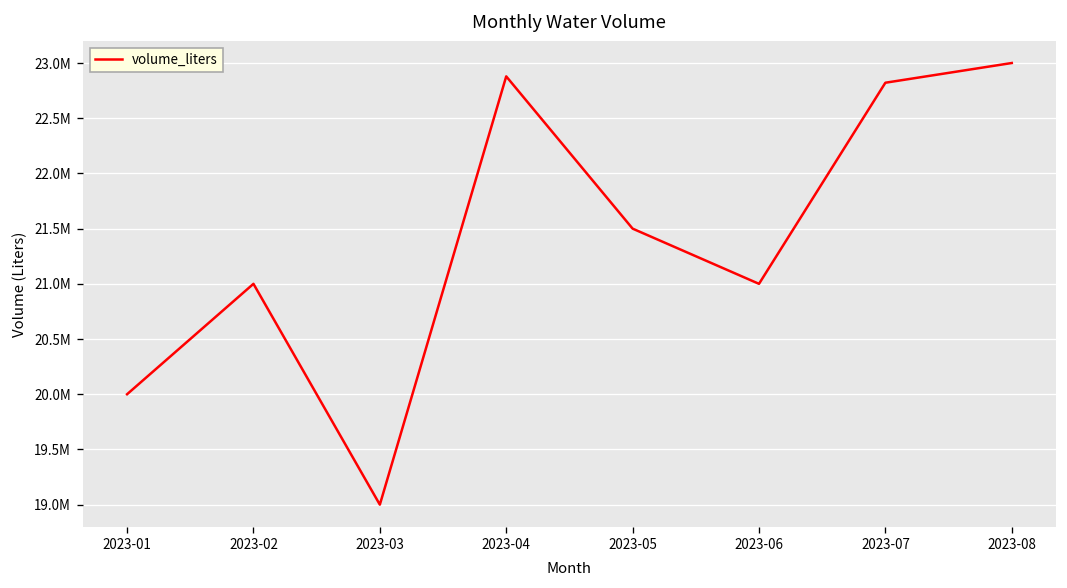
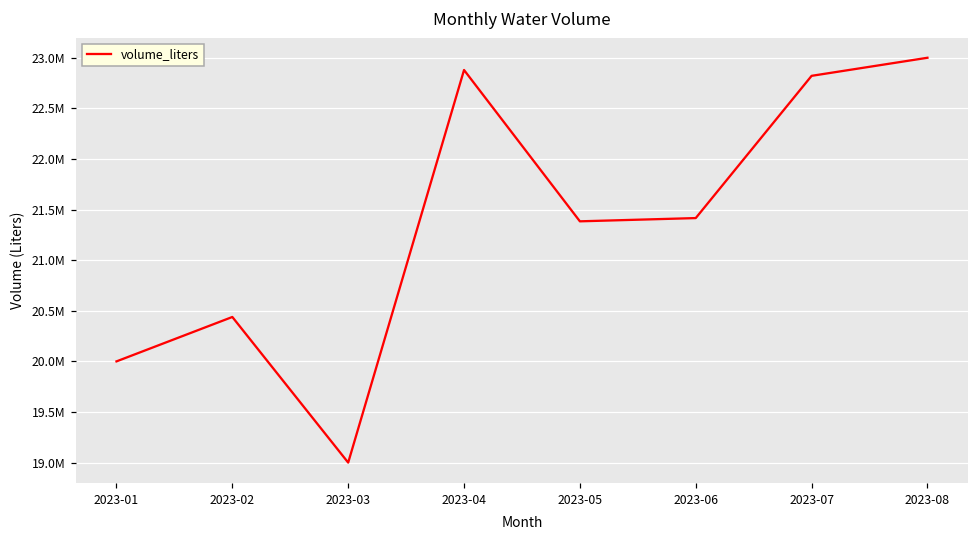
  {
    "2023-01": 20000000,
-   "2023-02": 21000000,
+   "2023-02": 20400000,
    "2023-03": 19000000,
    "2023-04": 22900000,
-   "2023-05": 21500000,
-   "2023-06": 21000000,
+   "2023-05": 21400000,
+   "2023-06": 21400000,
    "2023-07": 22800000,
    "2023-08": 23000000
  }
